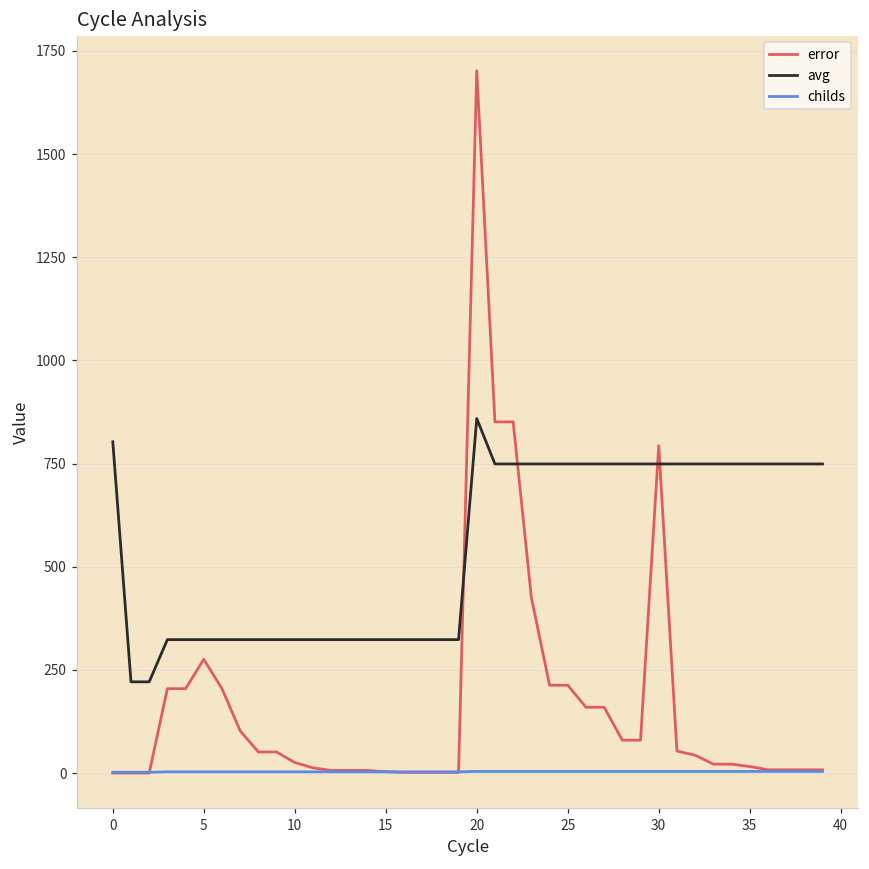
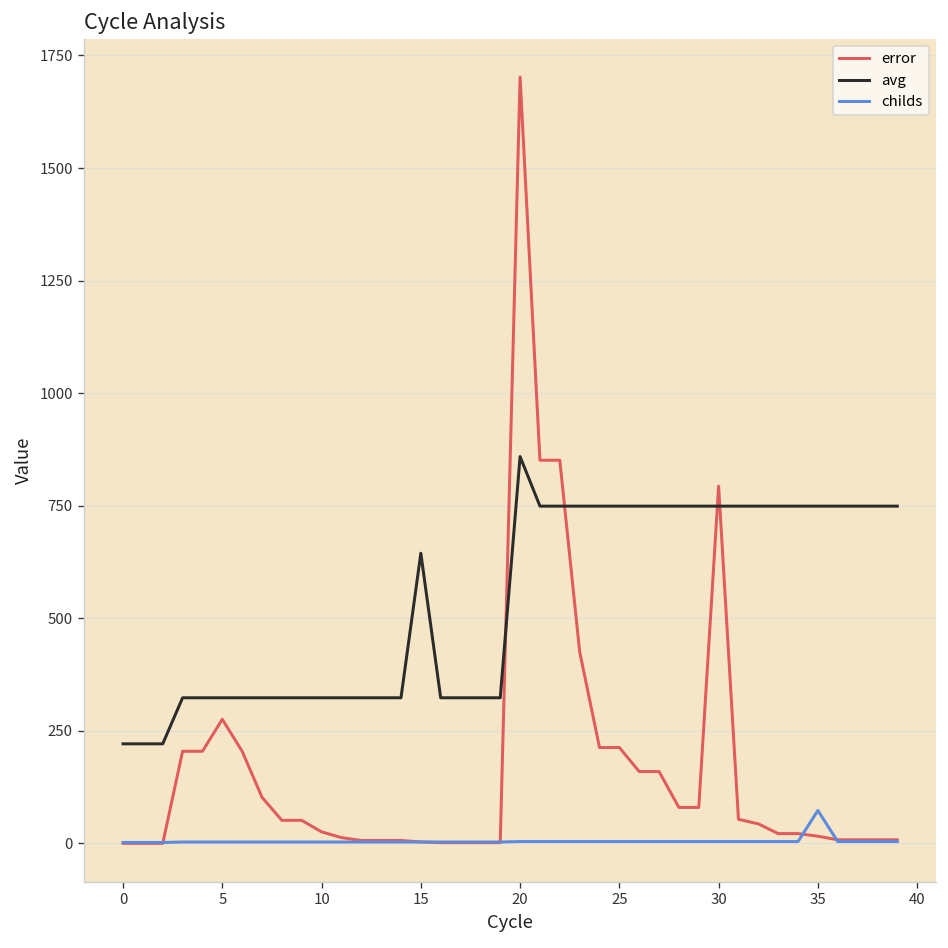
  {
    "error": {
      "5": 280,
      "10": 30,
      "20": 1700,
      "25": 210,
      "30": 790,
      "35": 20
    },
    "avg": {
-     "0": 800,
+     "0": 220,
      "5": 320,
      "10": 320,
-     "15": 320,
+     "15": 640,
      "20": 860,
      "25": 750,
      "30": 750,
      "35": 750
    },
    "childs": {
      "5": 0,
      "10": 0,
      "20": 0,
      "25": 0,
      "30": 0,
-     "35": 0
+     "35": 70
    }
  }
